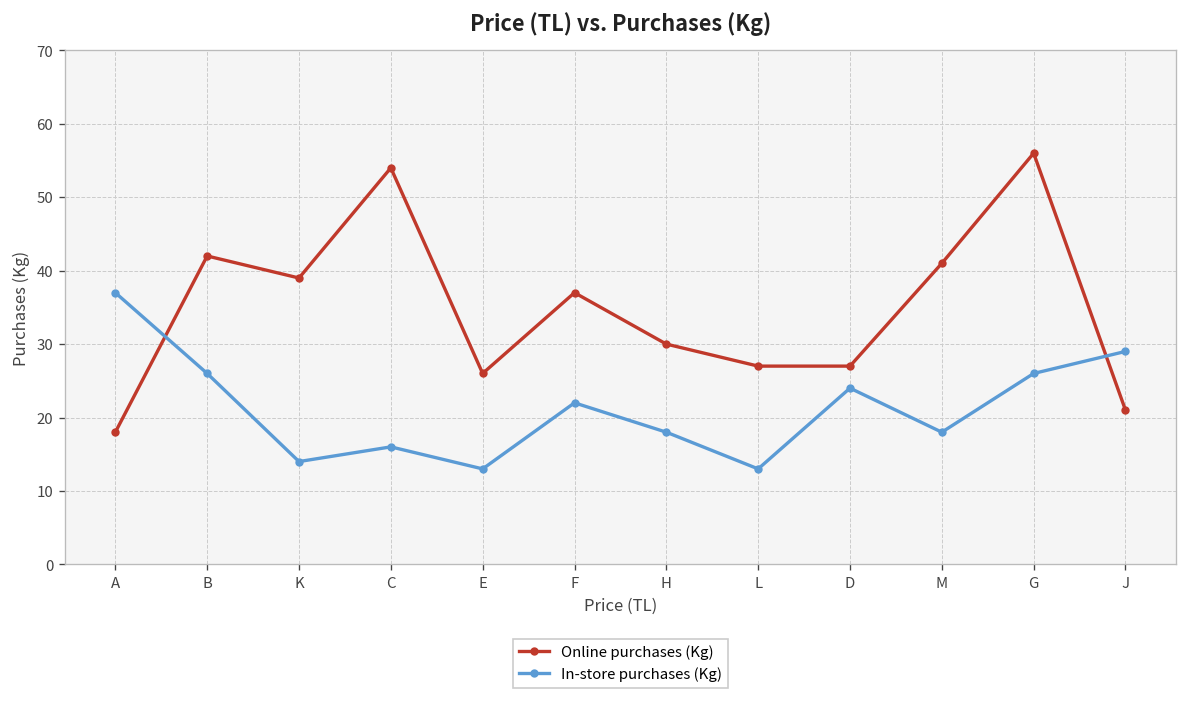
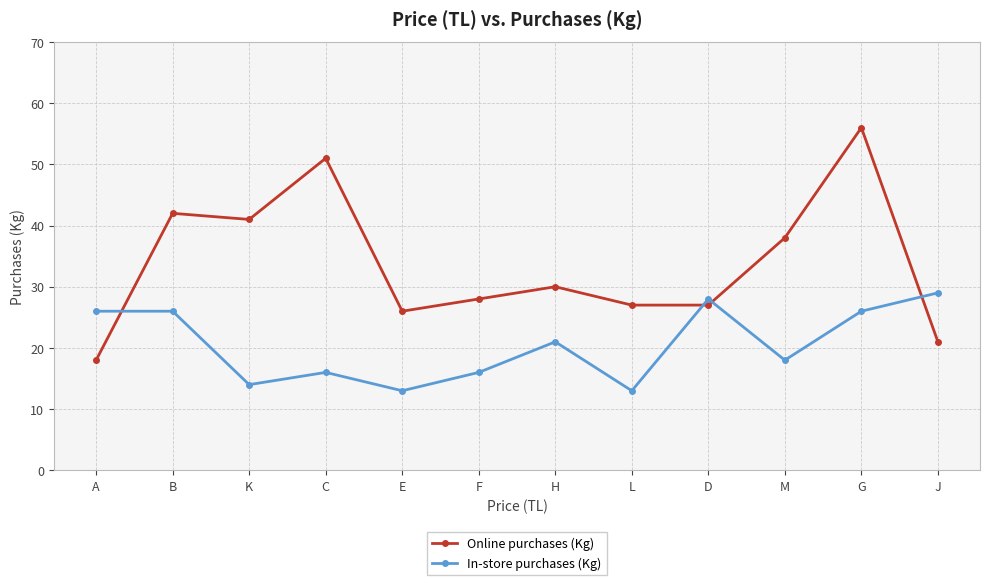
  {
    "Online purchases (Kg)": {
      "A": 18,
      "B": 42,
-     "K": 39,
-     "C": 54,
+     "K": 41,
+     "C": 51,
      "E": 26,
-     "F": 37,
+     "F": 28,
      "H": 30,
      "L": 27,
      "D": 27,
-     "M": 41,
+     "M": 38,
      "G": 56,
      "J": 21
    },
    "In-store purchases (Kg)": {
-     "A": 37,
+     "A": 26,
      "B": 26,
      "K": 14,
      "C": 16,
      "E": 13,
-     "F": 22,
-     "H": 18,
+     "F": 16,
+     "H": 21,
      "L": 13,
-     "D": 24,
+     "D": 28,
      "M": 18,
      "G": 26,
      "J": 29
    }
  }
